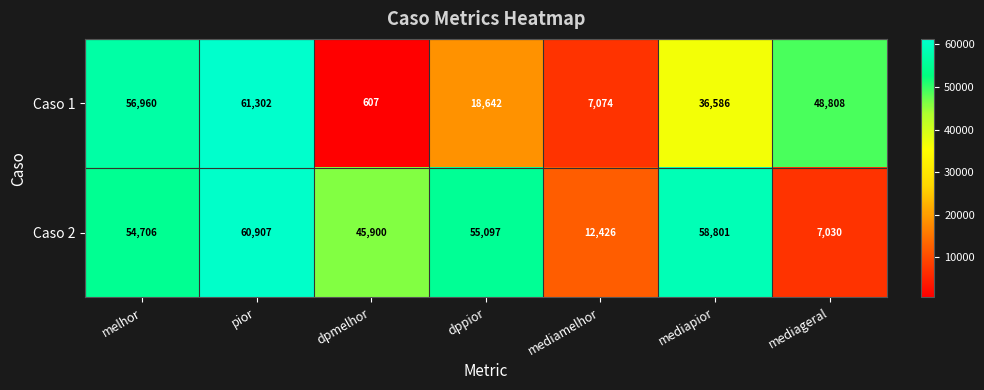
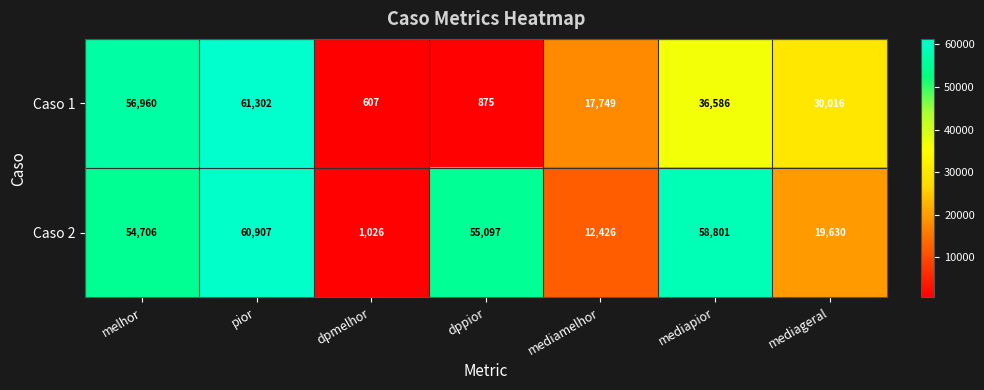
  {
    "Caso 1": {
      "melhor": "56,960",
      "pior": "61,302",
      "dpmelhor": "607",
-     "dppior": "18,642",
-     "mediamelhor": "7,074",
+     "dppior": "875",
+     "mediamelhor": "17,749",
      "mediapior": "36,586",
-     "mediageral": "48,808"
+     "mediageral": "30,016"
    },
    "Caso 2": {
      "melhor": "54,706",
      "pior": "60,907",
-     "dpmelhor": "45,900",
+     "dpmelhor": "1,026",
      "dppior": "55,097",
      "mediamelhor": "12,426",
      "mediapior": "58,801",
-     "mediageral": "7,030"
+     "mediageral": "19,630"
    }
  }
